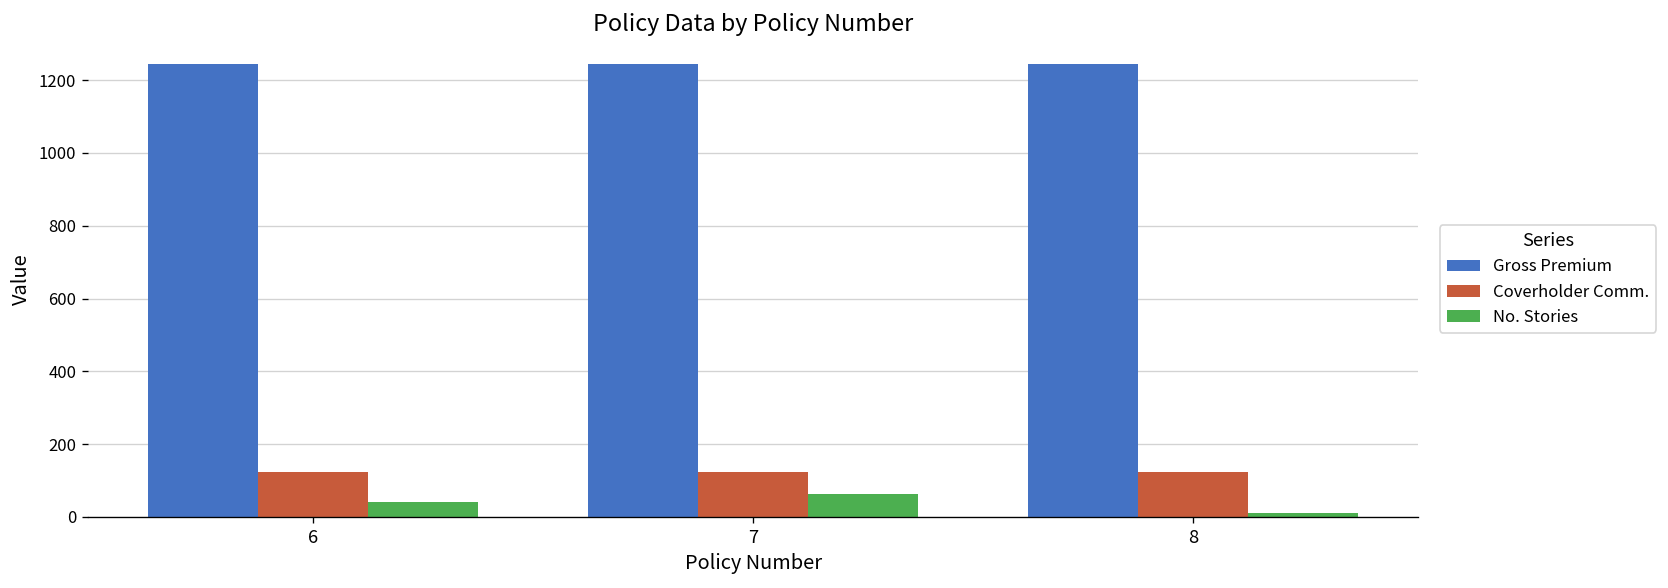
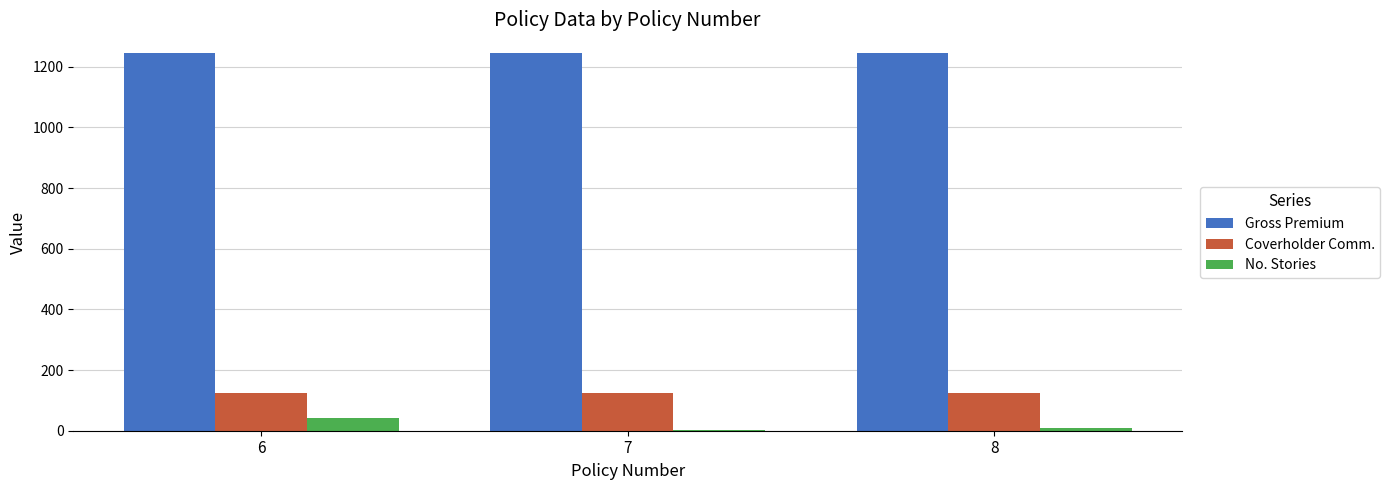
  {
    "Gross Premium": {
      "6": 1250,
      "7": 1250,
      "8": 1250
    },
    "Coverholder Comm.": {
      "6": 120,
      "7": 120,
      "8": 120
    },
    "No. Stories": {
      "6": 40,
-     "7": 60,
+     "7": 0,
      "8": 10
    }
  }
